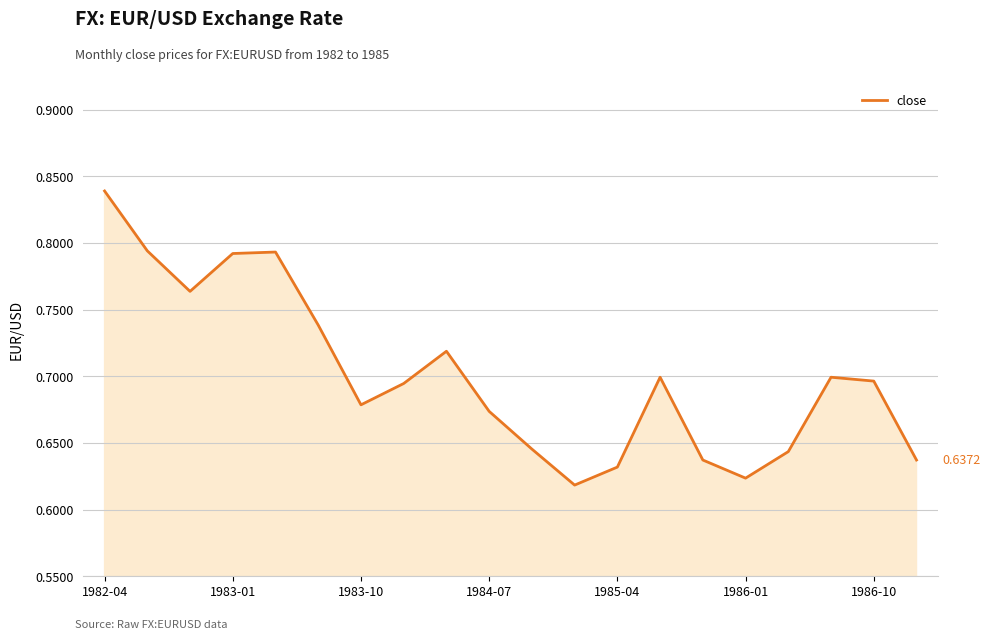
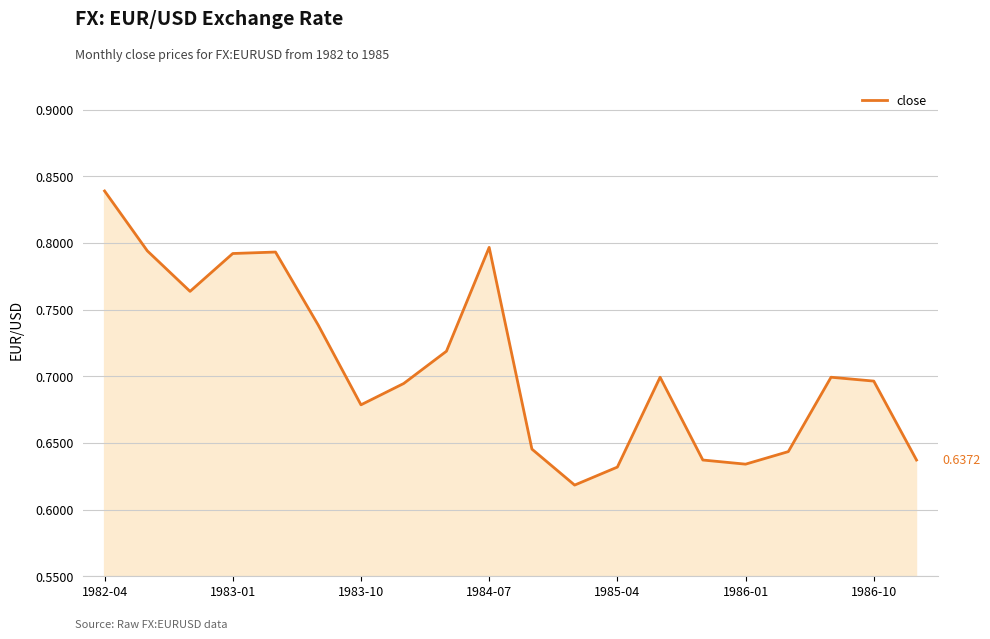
  {
    "1982-04": 0.839,
    "1983-01": 0.792,
    "1983-10": 0.679,
-   "1984-07": 0.674,
+   "1984-07": 0.797,
    "1985-04": 0.632,
-   "1986-01": 0.624,
+   "1986-01": 0.634,
    "1986-10": 0.696
  }
